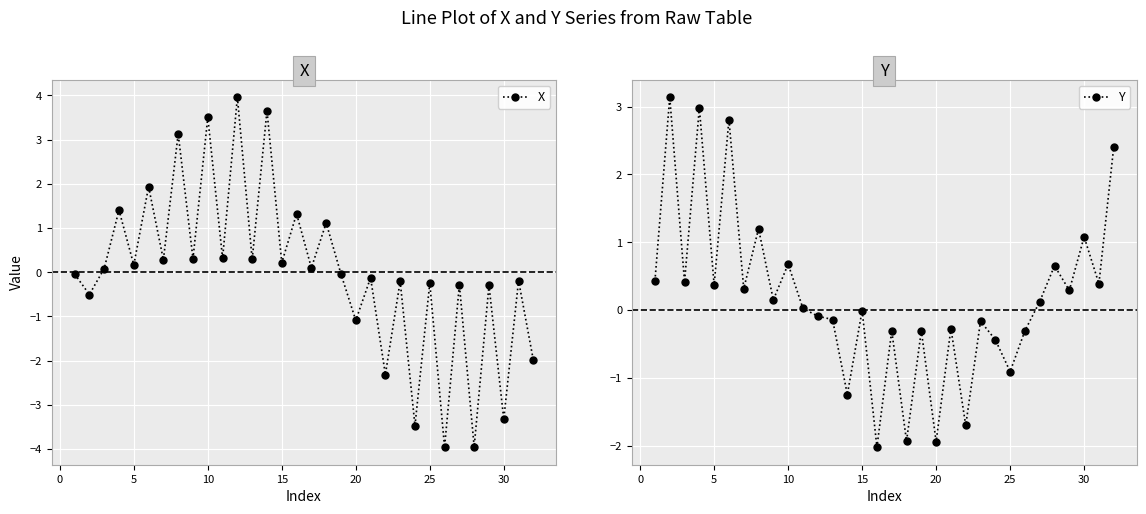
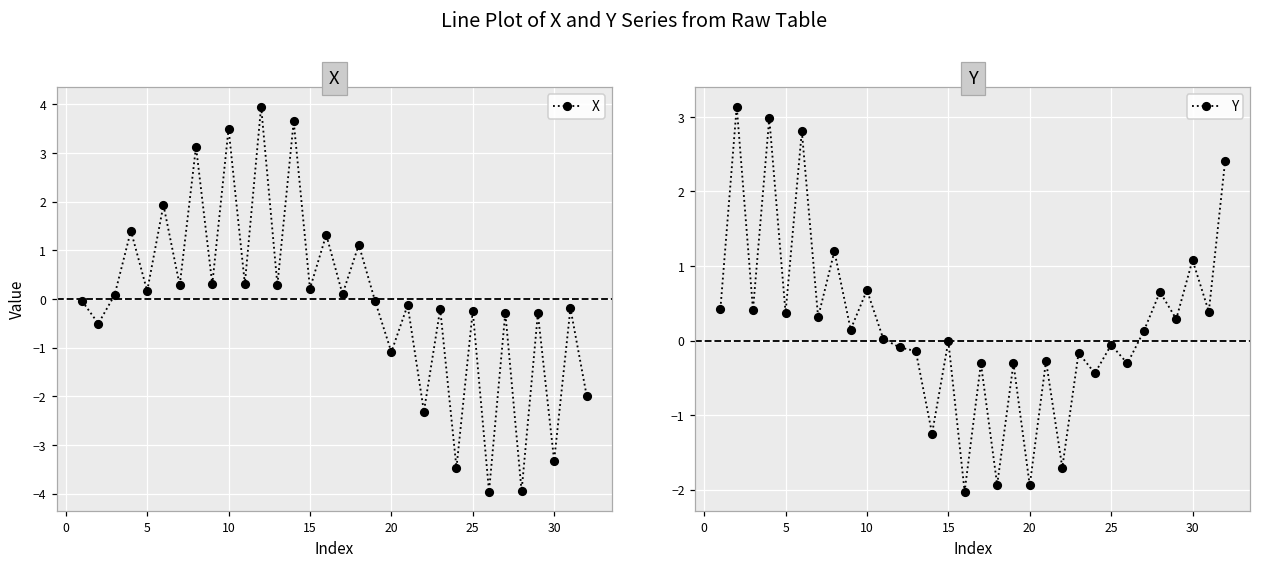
  {
    "X": {
      "5": 0.2,
      "10": 3.5,
      "15": 0.2,
      "20": -1.1,
      "25": -0.2,
      "30": -3.3
    },
    "Y": {
      "5": 0.4,
      "10": 0.7,
      "15": 0.0,
      "20": -1.9,
-     "25": -0.9,
+     "25": -0.1,
      "30": 1.1
    }
  }
